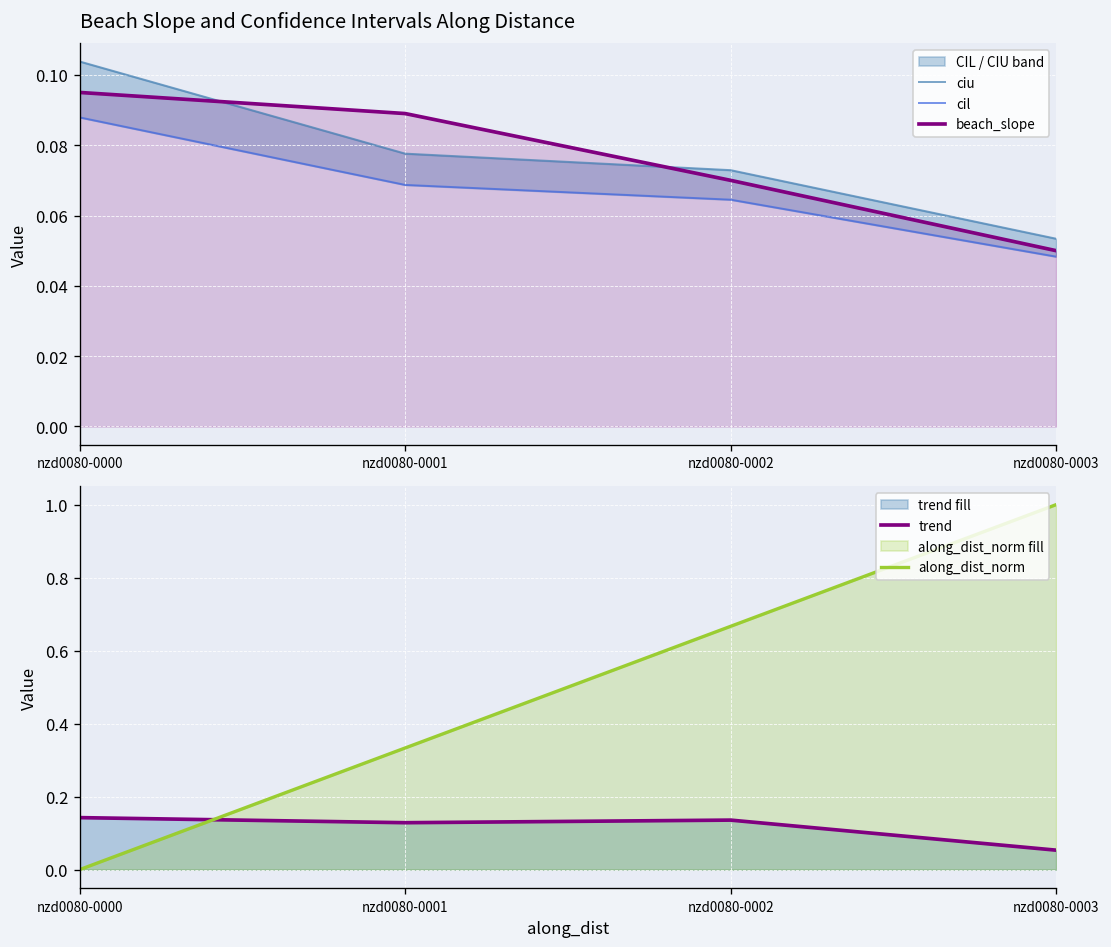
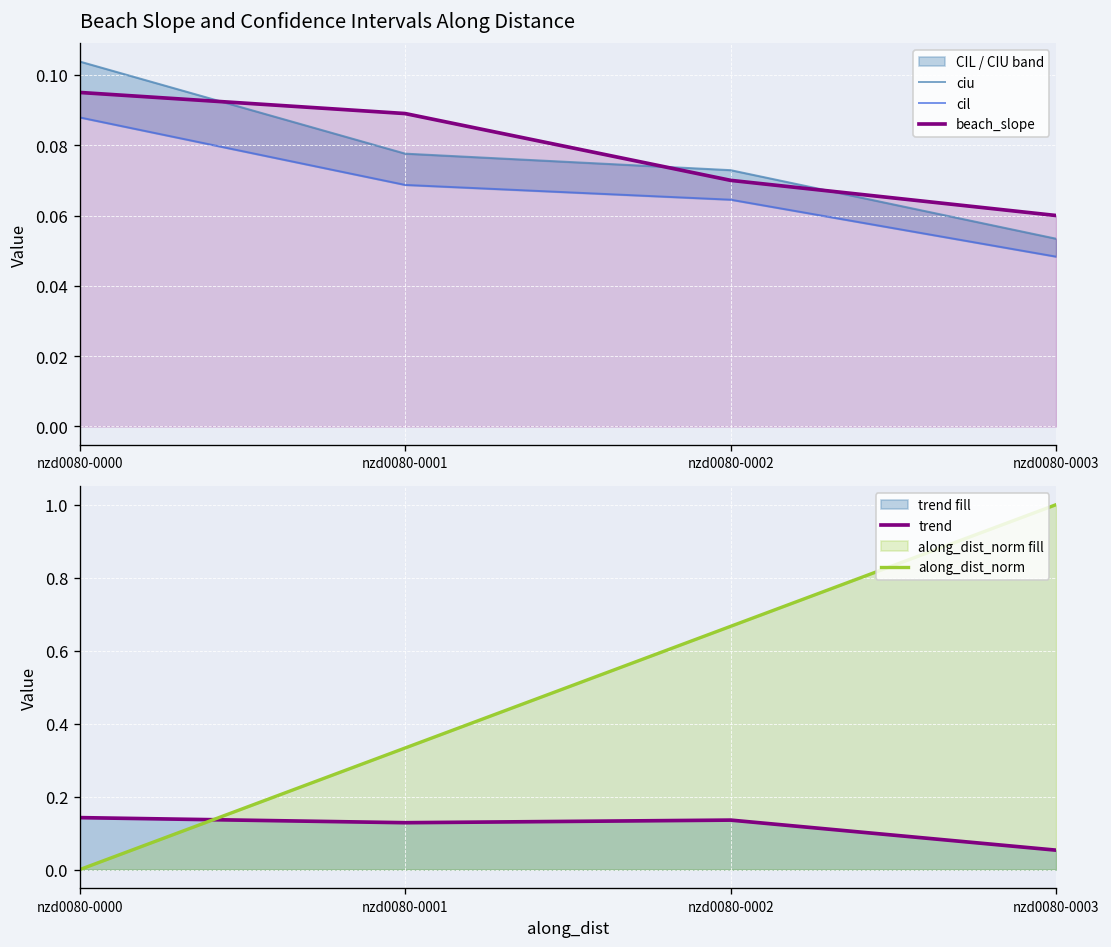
  {
    "Beach Slope and Confidence Intervals Along Distance": {
      "beach_slope": {
        "nzd0080-0000": 0.095,
        "nzd0080-0001": 0.089,
        "nzd0080-0002": 0.07,
-       "nzd0080-0003": 0.05
+       "nzd0080-0003": 0.06
      }
    }
  }
